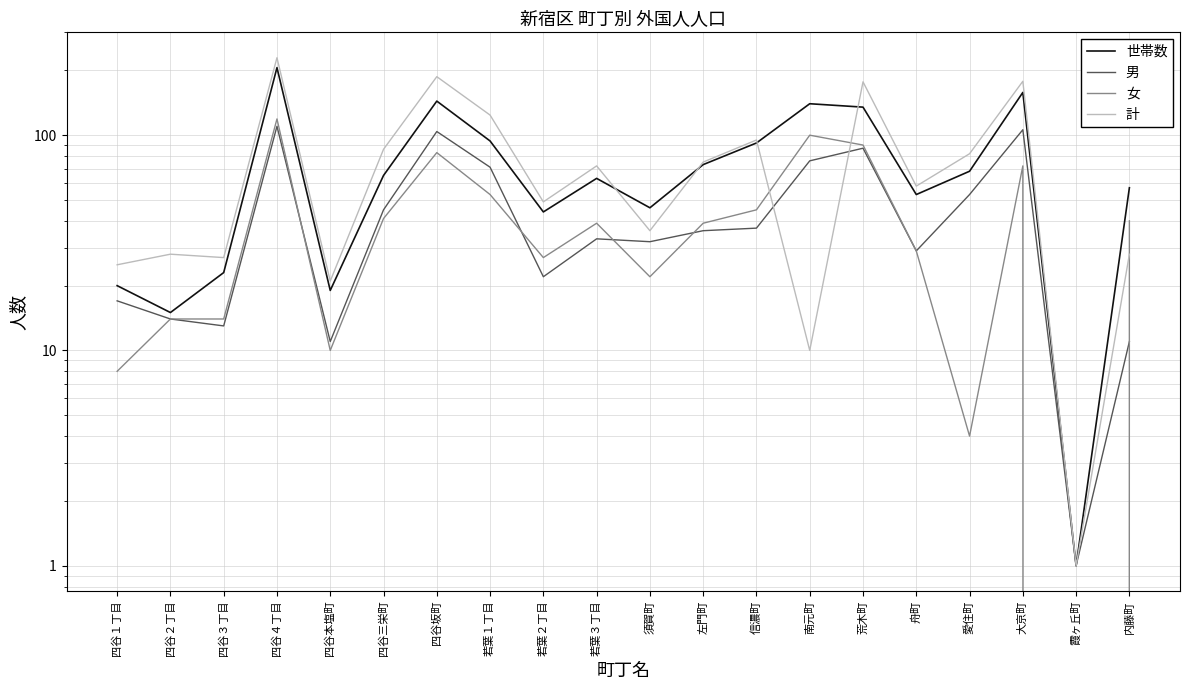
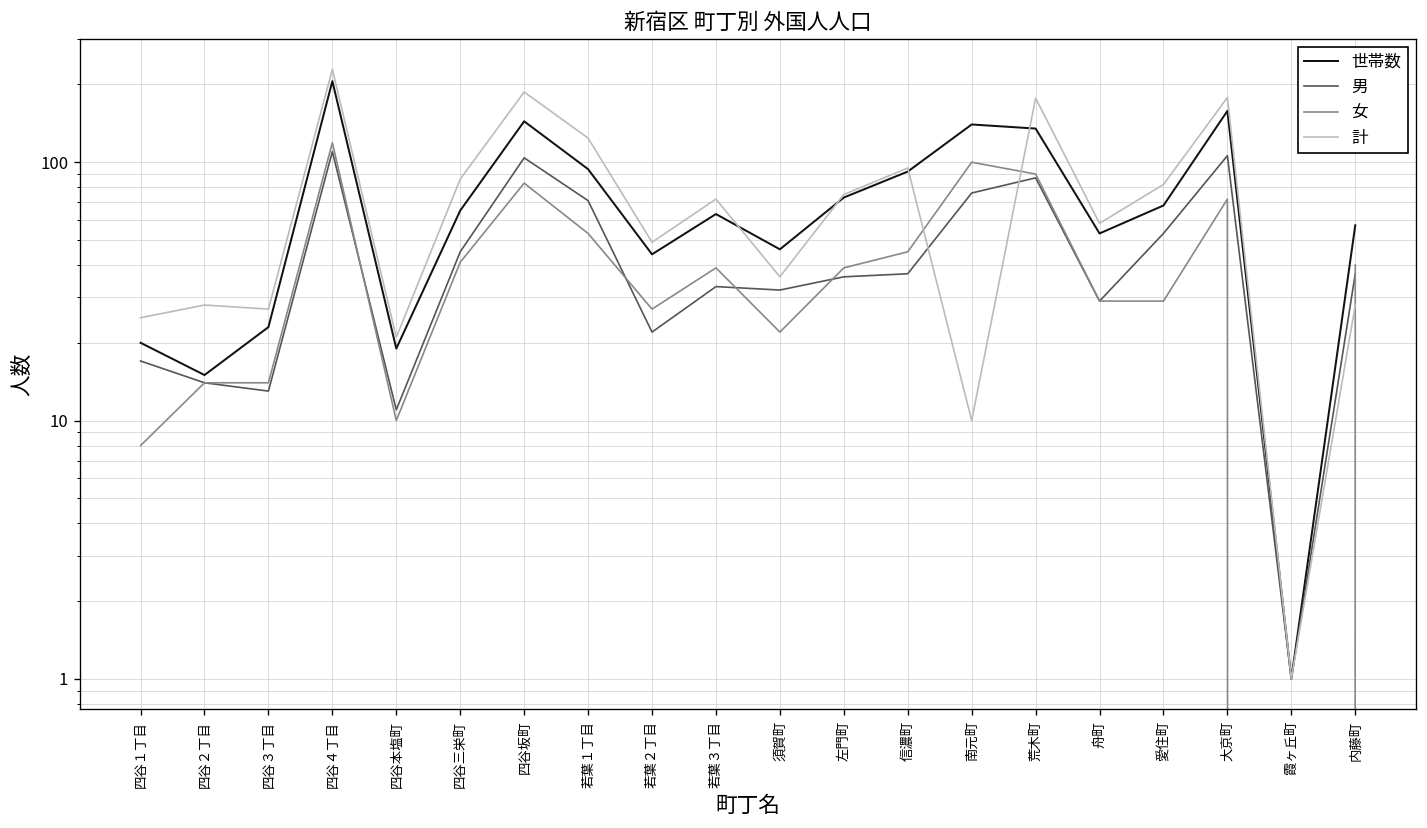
  {
    "世帯数": {
      "四谷１丁目": 20,
      "四谷２丁目": 15,
      "四谷３丁目": 23,
      "四谷４丁目": 210,
      "四谷本塩町": 19,
      "四谷三栄町": 65,
      "四谷坂町": 140,
      "若葉１丁目": 90,
      "若葉２丁目": 44,
      "若葉３丁目": 63,
      "須賀町": 46,
      "信濃町": 92,
      "南元町": 140,
      "荒木町": 140,
      "舟町": 53,
      "愛住町": 68,
      "大京町": 160,
      "内藤町": 57
    },
    "男": {
      "四谷１丁目": 17,
      "四谷３丁目": 13,
      "四谷４丁目": 110,
      "四谷本塩町": 11,
      "四谷三栄町": 45,
      "四谷坂町": 100,
      "若葉１丁目": 71,
      "若葉２丁目": 22,
      "若葉３丁目": 33,
      "須賀町": 32,
      "左門町": 36,
      "信濃町": 37,
      "南元町": 76,
      "荒木町": 87,
      "愛住町": 53,
      "大京町": 110,
-     "内藤町": 11
+     "内藤町": 37
    },
    "女": {
      "四谷１丁目": 8,
      "四谷３丁目": 14,
      "四谷４丁目": 120,
      "四谷本塩町": 10,
      "四谷三栄町": 41,
      "四谷坂町": 83,
      "若葉１丁目": 53,
      "若葉２丁目": 27,
      "若葉３丁目": 39,
      "須賀町": 22,
      "左門町": 39,
      "信濃町": 45,
      "南元町": 100,
      "荒木町": 90,
-     "愛住町": 4,
+     "愛住町": 29,
      "大京町": 72,
      "内藤町": 40
    },
    "計": {
      "四谷１丁目": 25,
      "四谷２丁目": 28,
      "四谷３丁目": 27,
      "四谷４丁目": 230,
      "四谷本塩町": 21,
      "四谷三栄町": 86,
      "四谷坂町": 190,
      "若葉１丁目": 120,
      "若葉２丁目": 49,
      "若葉３丁目": 72,
      "須賀町": 36,
      "信濃町": 100,
      "南元町": 10,
      "荒木町": 180,
      "舟町": 58,
      "愛住町": 82,
      "大京町": 180,
      "内藤町": 28
    }
  }
